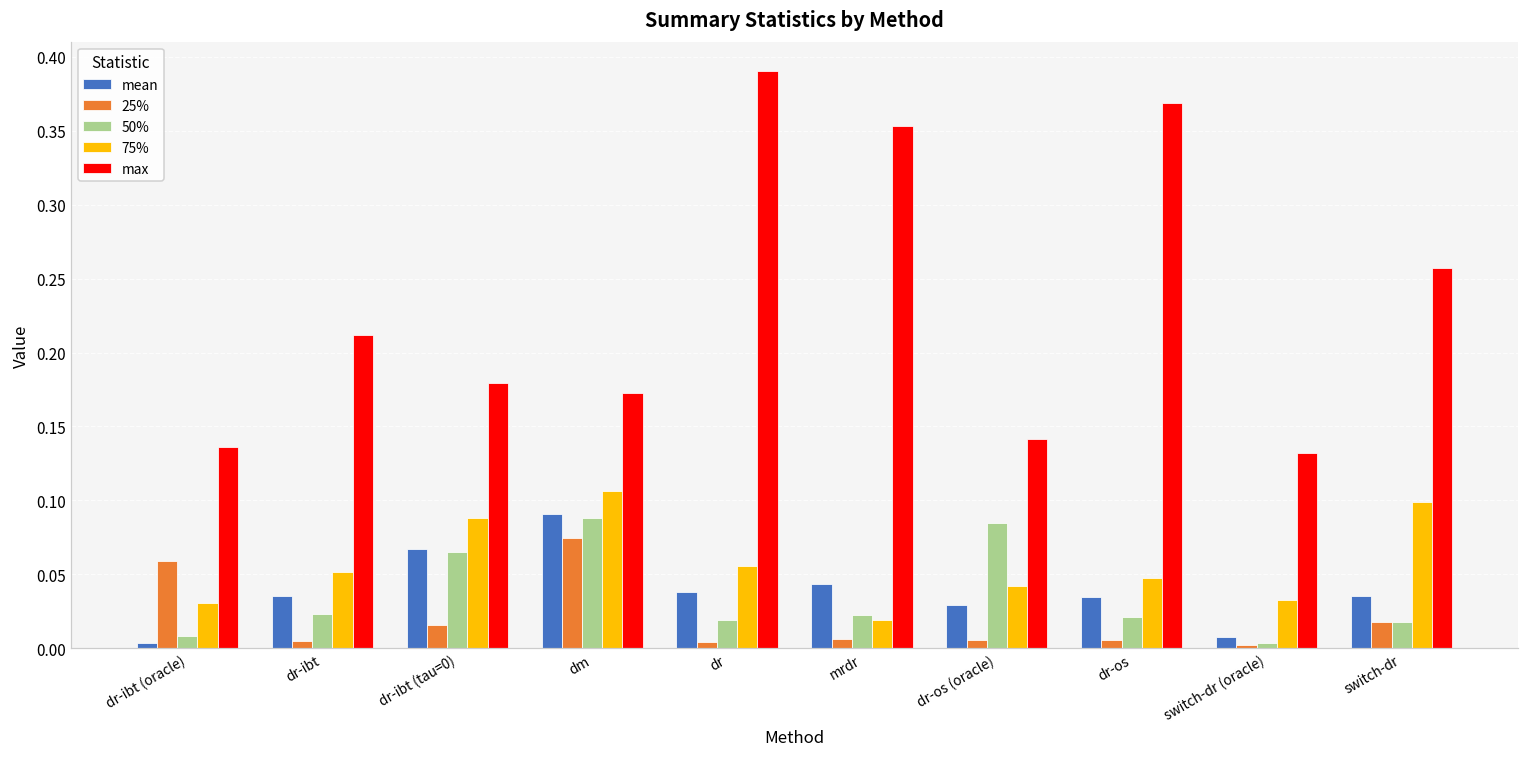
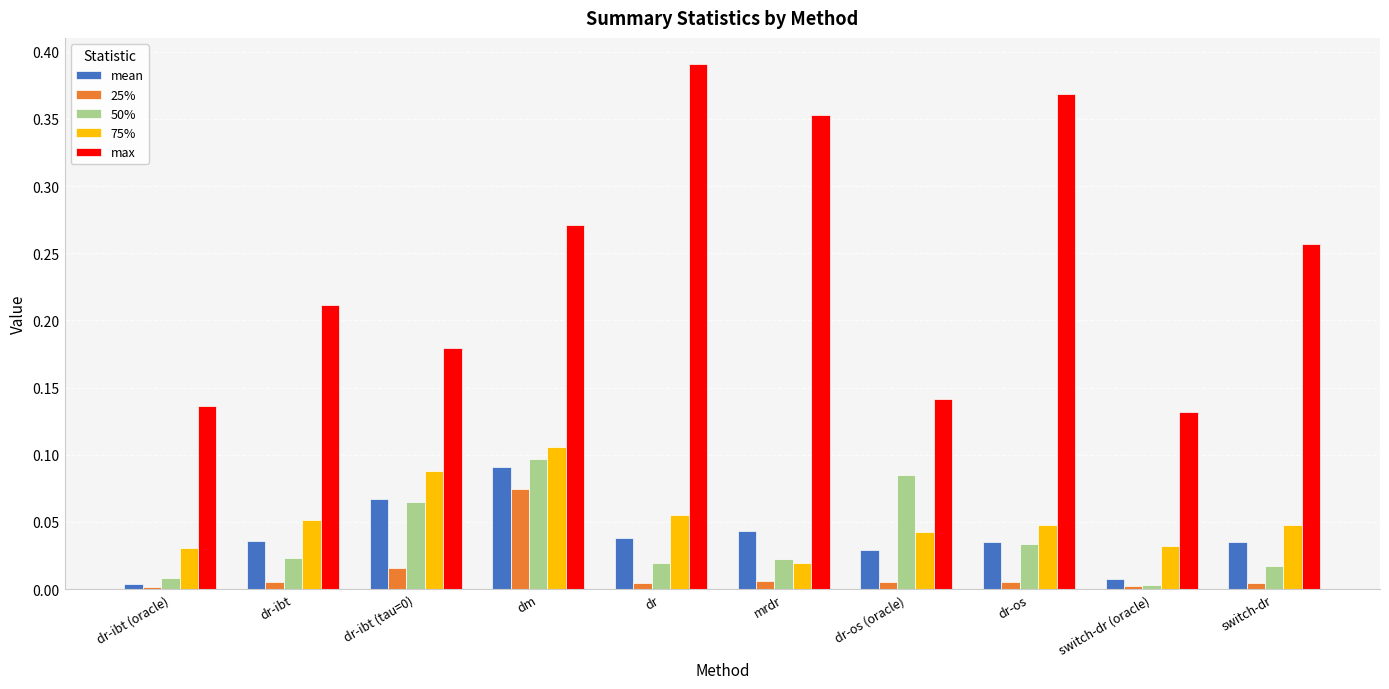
  {
    "mean": {
      "dr-ibt (oracle)": 0.003,
      "dr-ibt": 0.036,
      "dr-ibt (tau=0)": 0.067,
      "dm": 0.091,
      "dr": 0.038,
      "mrdr": 0.043,
      "dr-os (oracle)": 0.029,
      "dr-os": 0.035,
      "switch-dr (oracle)": 0.007,
      "switch-dr": 0.035
    },
    "25%": {
-     "dr-ibt (oracle)": 0.059,
+     "dr-ibt (oracle)": 0.002,
      "dr-ibt": 0.005,
      "dr-ibt (tau=0)": 0.016,
      "dm": 0.075,
      "dr": 0.004,
      "mrdr": 0.006,
      "dr-os (oracle)": 0.005,
      "dr-os": 0.005,
      "switch-dr (oracle)": 0.002,
-     "switch-dr": 0.017
+     "switch-dr": 0.004
    },
    "50%": {
      "dr-ibt (oracle)": 0.008,
      "dr-ibt": 0.023,
      "dr-ibt (tau=0)": 0.065,
-     "dm": 0.088,
+     "dm": 0.097,
      "dr": 0.019,
      "mrdr": 0.022,
      "dr-os (oracle)": 0.085,
-     "dr-os": 0.021,
+     "dr-os": 0.033,
      "switch-dr (oracle)": 0.003,
      "switch-dr": 0.017
    },
    "75%": {
      "dr-ibt (oracle)": 0.031,
      "dr-ibt": 0.052,
      "dr-ibt (tau=0)": 0.088,
      "dm": 0.106,
      "dr": 0.056,
      "mrdr": 0.019,
      "dr-os (oracle)": 0.042,
      "dr-os": 0.048,
      "switch-dr (oracle)": 0.032,
-     "switch-dr": 0.099
+     "switch-dr": 0.048
    },
    "max": {
      "dr-ibt (oracle)": 0.136,
      "dr-ibt": 0.212,
      "dr-ibt (tau=0)": 0.179,
-     "dm": 0.173,
+     "dm": 0.271,
      "dr": 0.391,
      "mrdr": 0.353,
      "dr-os (oracle)": 0.141,
      "dr-os": 0.369,
      "switch-dr (oracle)": 0.132,
      "switch-dr": 0.257
    }
  }
